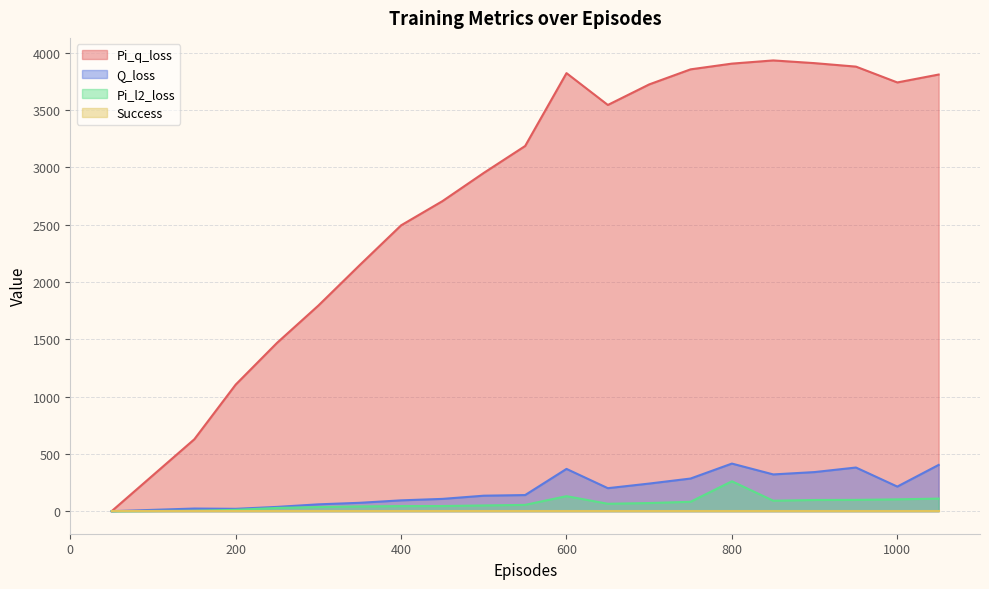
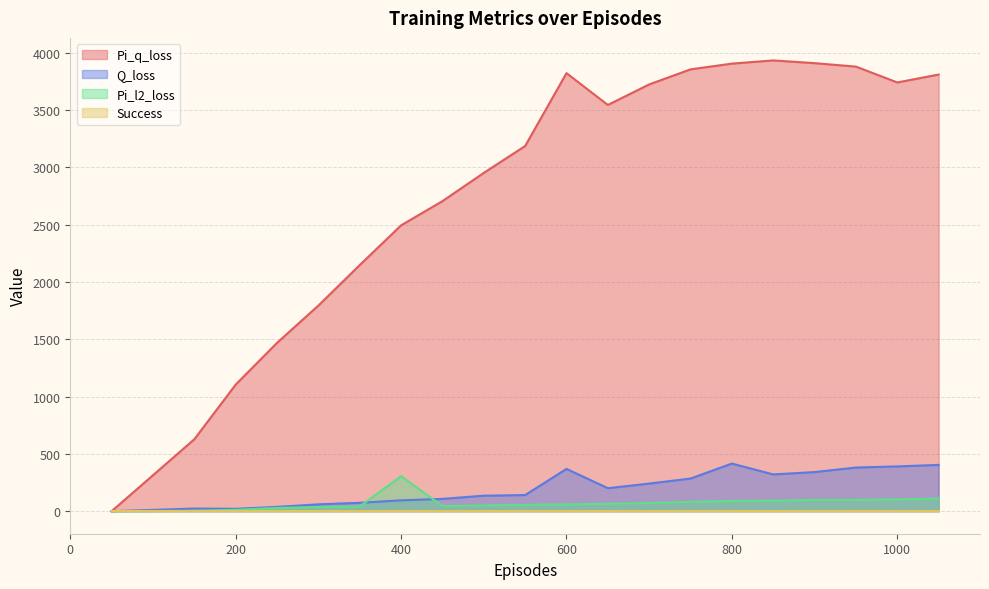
  {
    "Pi_q_loss": {
      "200": 1100,
      "400": 2490,
      "600": 3820,
      "800": 3910,
      "1000": 3740
    },
    "Q_loss": {
      "400": 90,
      "600": 370,
      "800": 420,
-     "1000": 210
+     "1000": 390
    },
    "Pi_l2_loss": {
-     "400": 40,
-     "600": 130,
-     "800": 260,
+     "400": 300,
+     "600": 60,
+     "800": 90,
      "1000": 100
    },
    "Success": {
      "400": 0,
      "600": 0,
      "800": 0,
      "1000": 0
    }
  }
